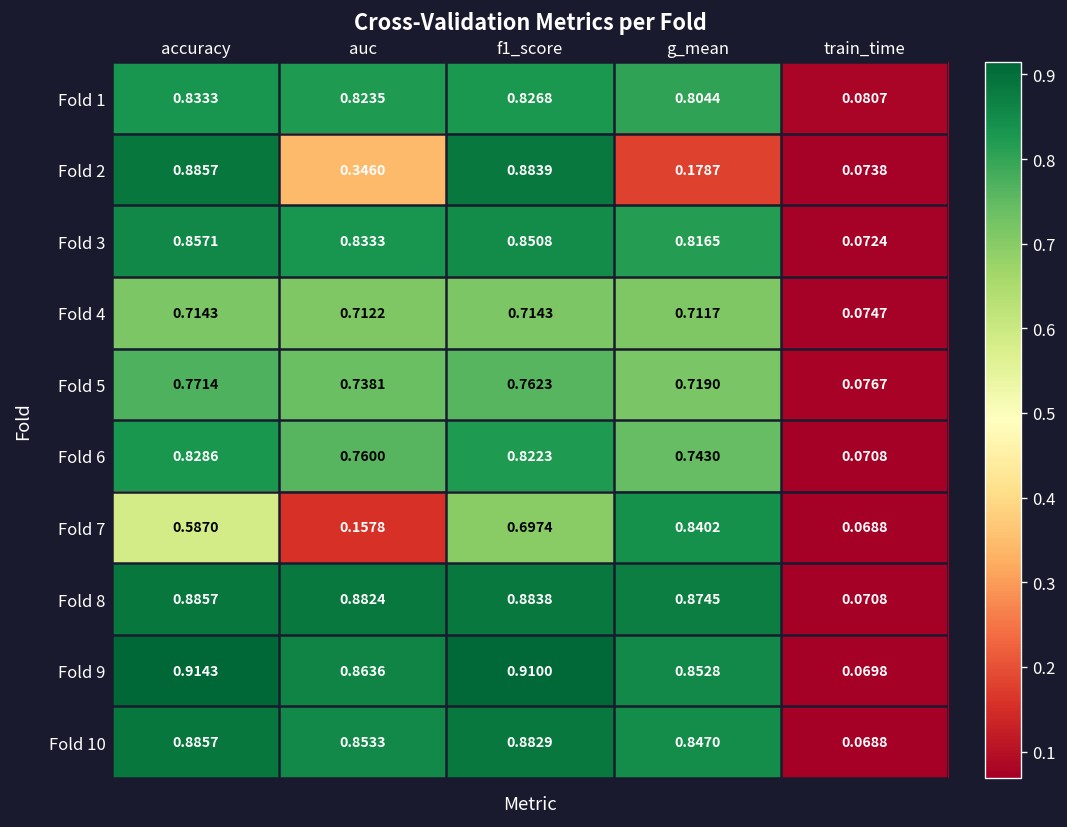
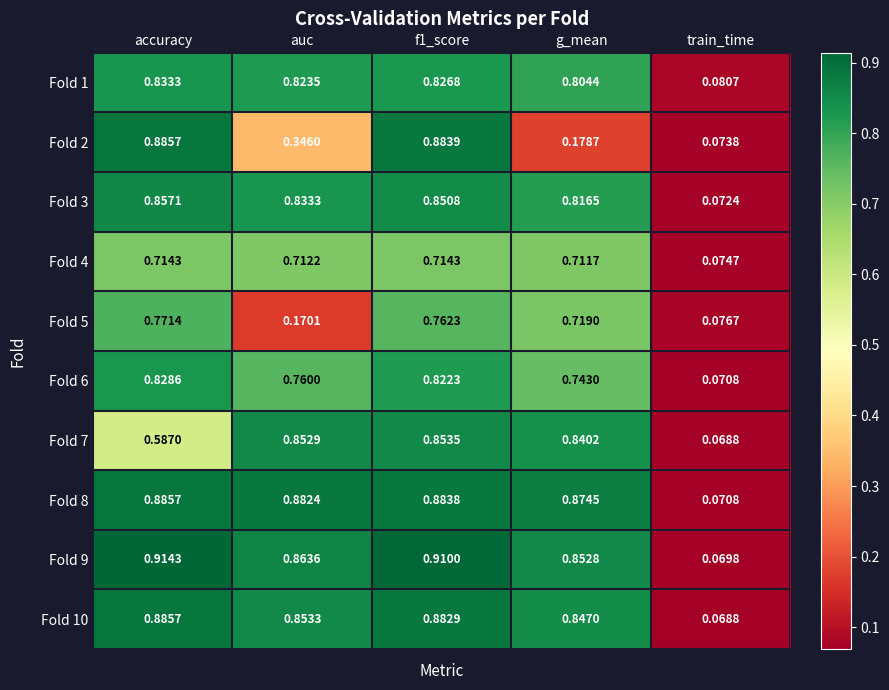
  {
    "Fold 1": {
      "accuracy": 0.8333,
      "auc": 0.8235,
      "f1_score": 0.8268,
      "g_mean": 0.8044,
      "train_time": 0.0807
    },
    "Fold 2": {
      "accuracy": 0.8857,
      "auc": 0.3460,
      "f1_score": 0.8839,
      "g_mean": 0.1787,
      "train_time": 0.0738
    },
    "Fold 3": {
      "accuracy": 0.8571,
      "auc": 0.8333,
      "f1_score": 0.8508,
      "g_mean": 0.8165,
      "train_time": 0.0724
    },
    "Fold 4": {
      "accuracy": 0.7143,
      "auc": 0.7122,
      "f1_score": 0.7143,
      "g_mean": 0.7117,
      "train_time": 0.0747
    },
    "Fold 5": {
      "accuracy": 0.7714,
-     "auc": 0.7381,
+     "auc": 0.1701,
      "f1_score": 0.7623,
      "g_mean": 0.7190,
      "train_time": 0.0767
    },
    "Fold 6": {
      "accuracy": 0.8286,
      "auc": 0.7600,
      "f1_score": 0.8223,
      "g_mean": 0.7430,
      "train_time": 0.0708
    },
    "Fold 7": {
      "accuracy": 0.5870,
-     "auc": 0.1578,
-     "f1_score": 0.6974,
+     "auc": 0.8529,
+     "f1_score": 0.8535,
      "g_mean": 0.8402,
      "train_time": 0.0688
    },
    "Fold 8": {
      "accuracy": 0.8857,
      "auc": 0.8824,
      "f1_score": 0.8838,
      "g_mean": 0.8745,
      "train_time": 0.0708
    },
    "Fold 9": {
      "accuracy": 0.9143,
      "auc": 0.8636,
      "f1_score": 0.9100,
      "g_mean": 0.8528,
      "train_time": 0.0698
    },
    "Fold 10": {
      "accuracy": 0.8857,
      "auc": 0.8533,
      "f1_score": 0.8829,
      "g_mean": 0.8470,
      "train_time": 0.0688
    }
  }
